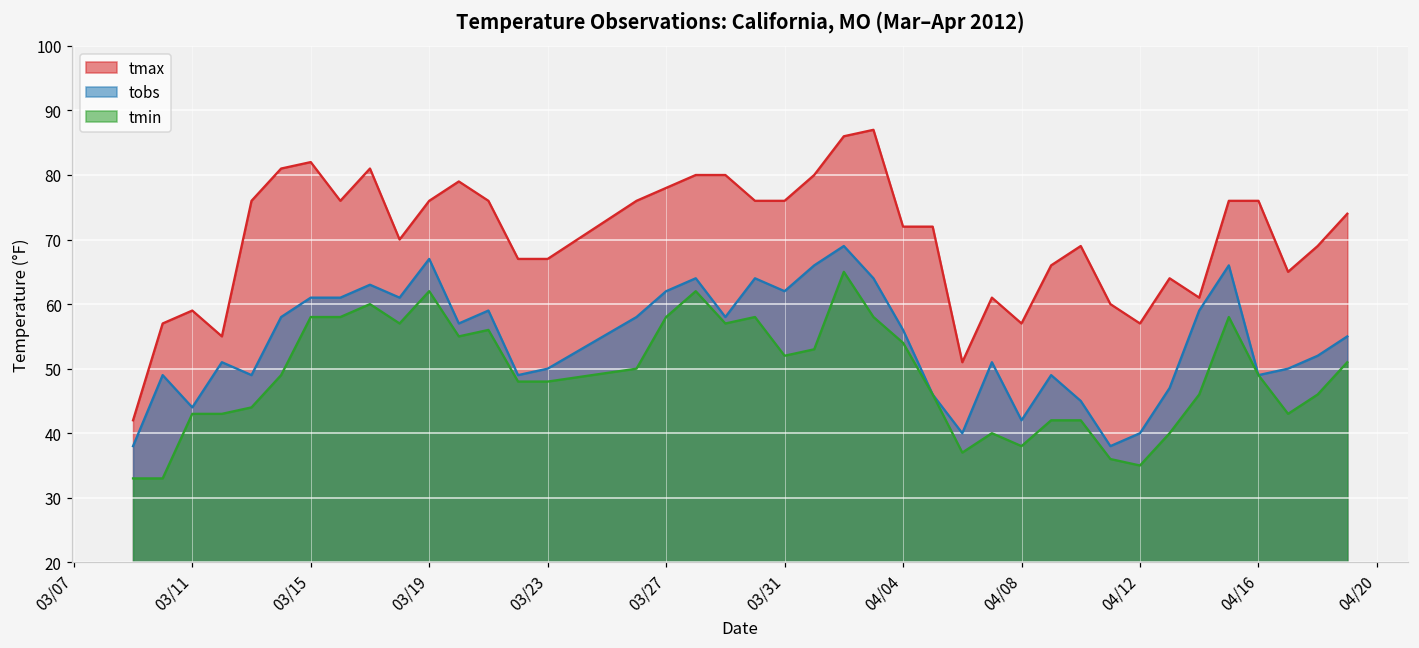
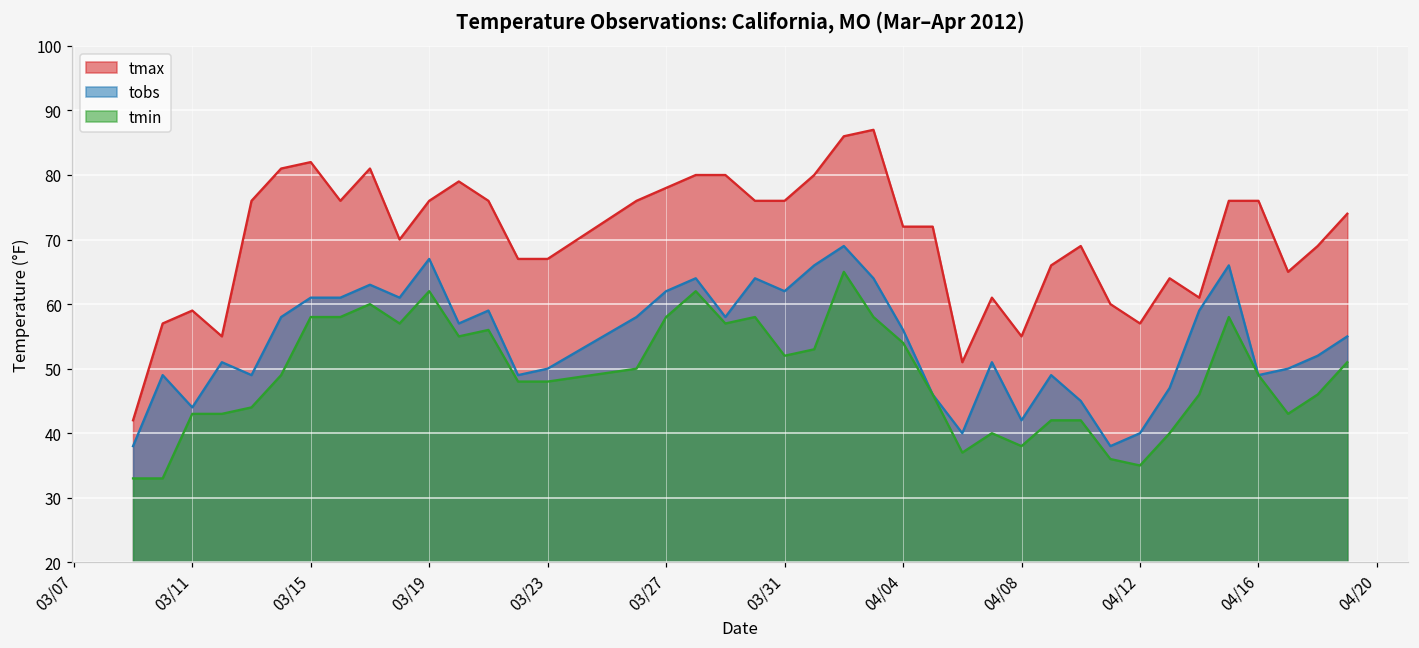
  {
    "tmax": {
      "03/11": 59,
      "03/15": 82,
      "03/19": 76,
      "03/23": 67,
      "03/27": 78,
      "03/31": 76,
      "04/04": 72,
-     "04/08": 57,
+     "04/08": 55,
      "04/12": 57,
      "04/16": 76
    },
    "tobs": {
      "03/11": 44,
      "03/15": 61,
      "03/19": 67,
      "03/23": 50,
      "03/27": 62,
      "03/31": 62,
      "04/04": 56,
      "04/08": 42,
      "04/12": 40
    },
    "tmin": {
      "03/11": 43,
      "03/15": 58,
      "03/19": 62,
      "03/23": 48,
      "03/27": 58,
      "03/31": 52,
      "04/04": 54,
      "04/08": 38,
      "04/12": 35
    }
  }
